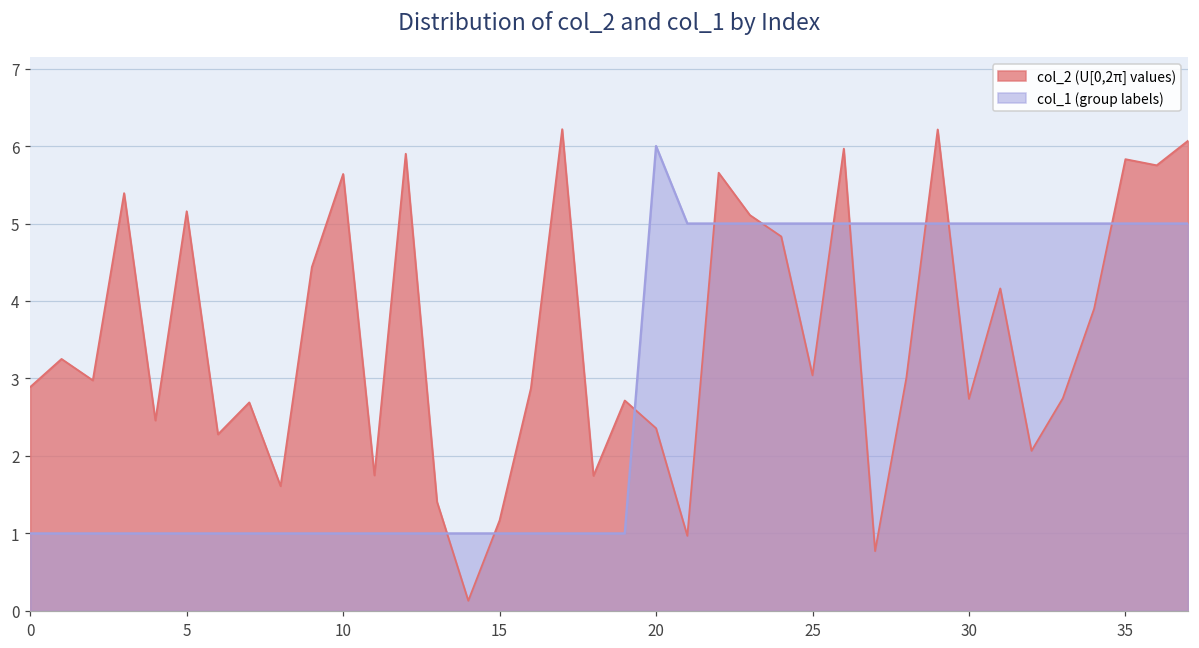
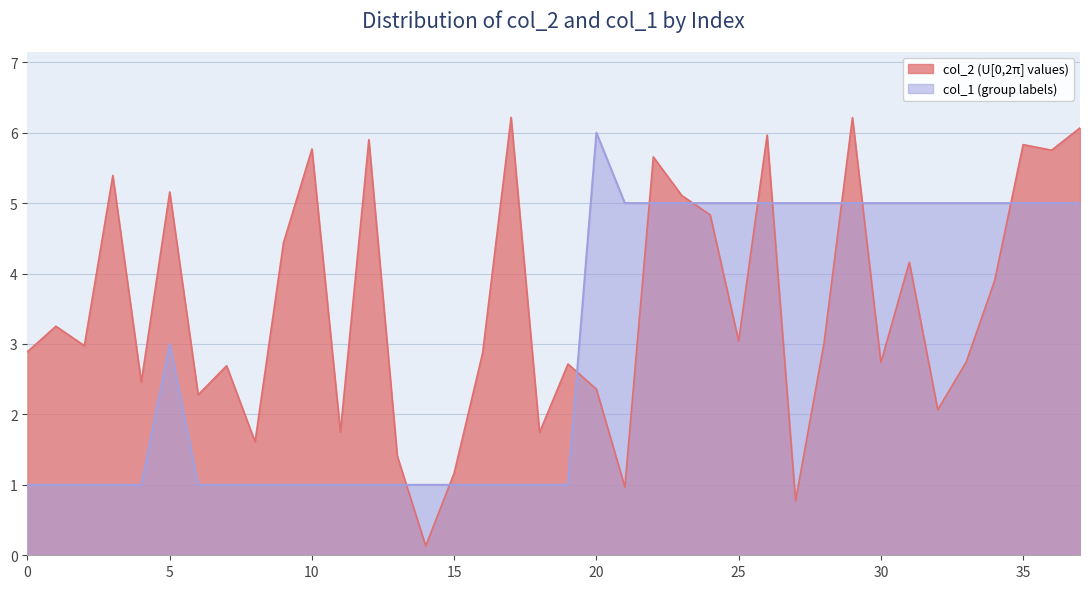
  {
    "col_2 (U[0,2π] values)": {
      "0": 2.9,
      "5": 5.2,
-     "10": 5.6,
+     "10": 5.8,
      "15": 1.2,
      "20": 2.4,
      "25": 3.0,
      "30": 2.7,
      "35": 5.8
    },
    "col_1 (group labels)": {
      "0": 1,
-     "5": 1,
+     "5": 3,
      "10": 1,
      "15": 1,
      "20": 6,
      "25": 5,
      "30": 5,
      "35": 5
    }
  }
